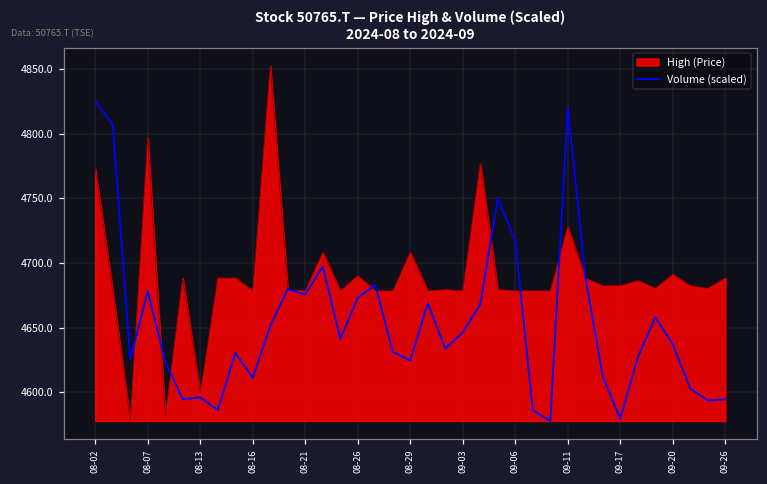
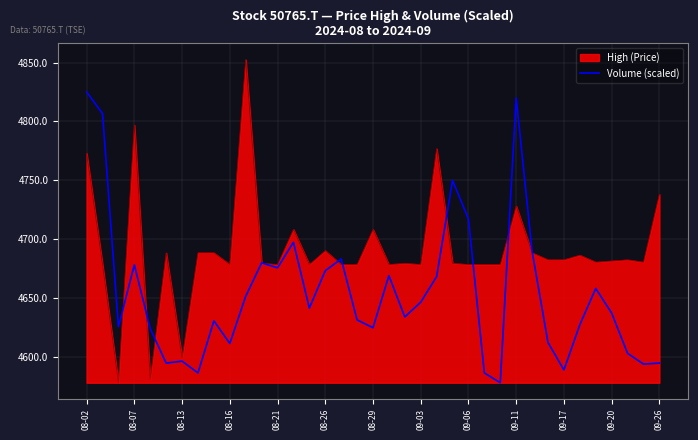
  {
    "High (Price)": {
      "08-02": 4773,
      "08-07": 4797,
      "08-13": 4599,
      "08-16": 4678,
      "08-21": 4678,
      "08-26": 4690,
      "08-29": 4708,
      "09-03": 4678,
      "09-06": 4678,
      "09-11": 4728,
      "09-17": 4682,
-     "09-20": 4691,
-     "09-26": 4688
+     "09-20": 4681,
+     "09-26": 4738
    },
    "Volume (scaled)": {
      "08-02": 4825,
      "08-07": 4678,
      "08-13": 4596,
      "08-16": 4611,
      "08-21": 4675,
      "08-26": 4673,
      "08-29": 4625,
      "09-03": 4646,
      "09-06": 4717,
      "09-11": 4820,
-     "09-17": 4579,
+     "09-17": 4589,
      "09-20": 4637,
      "09-26": 4594
    }
  }
